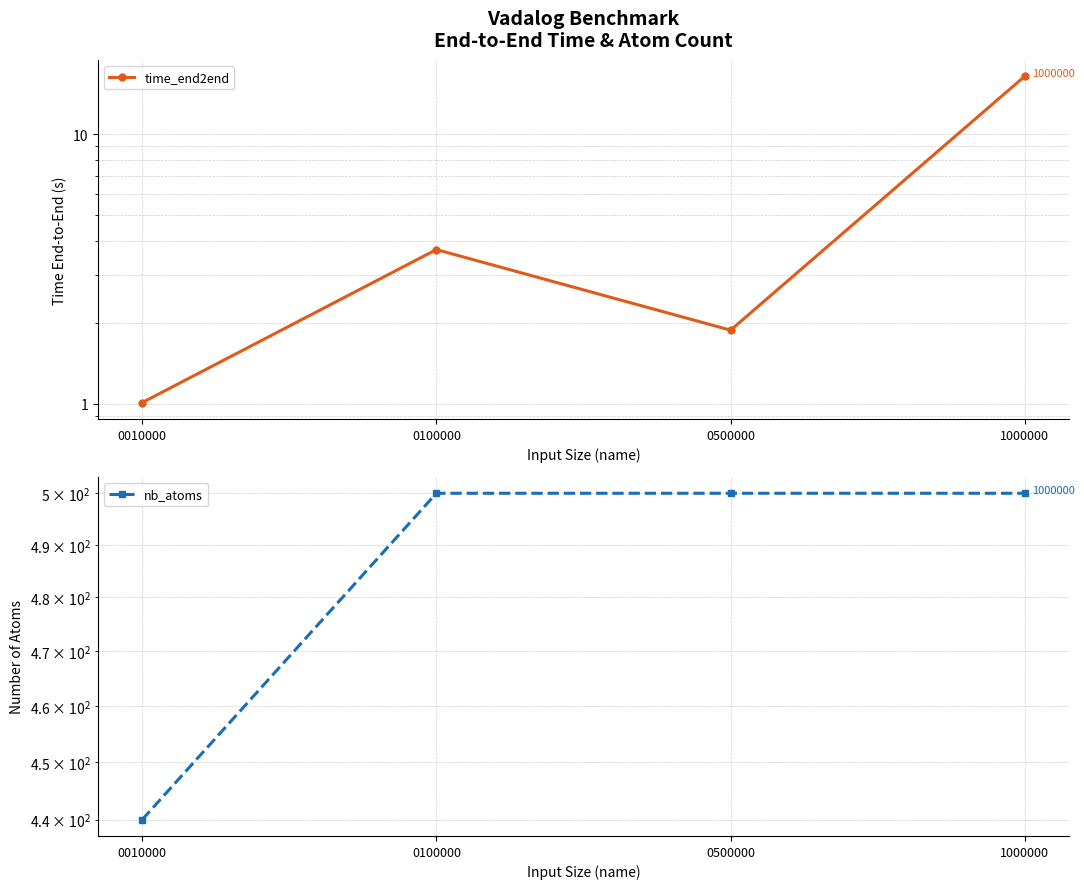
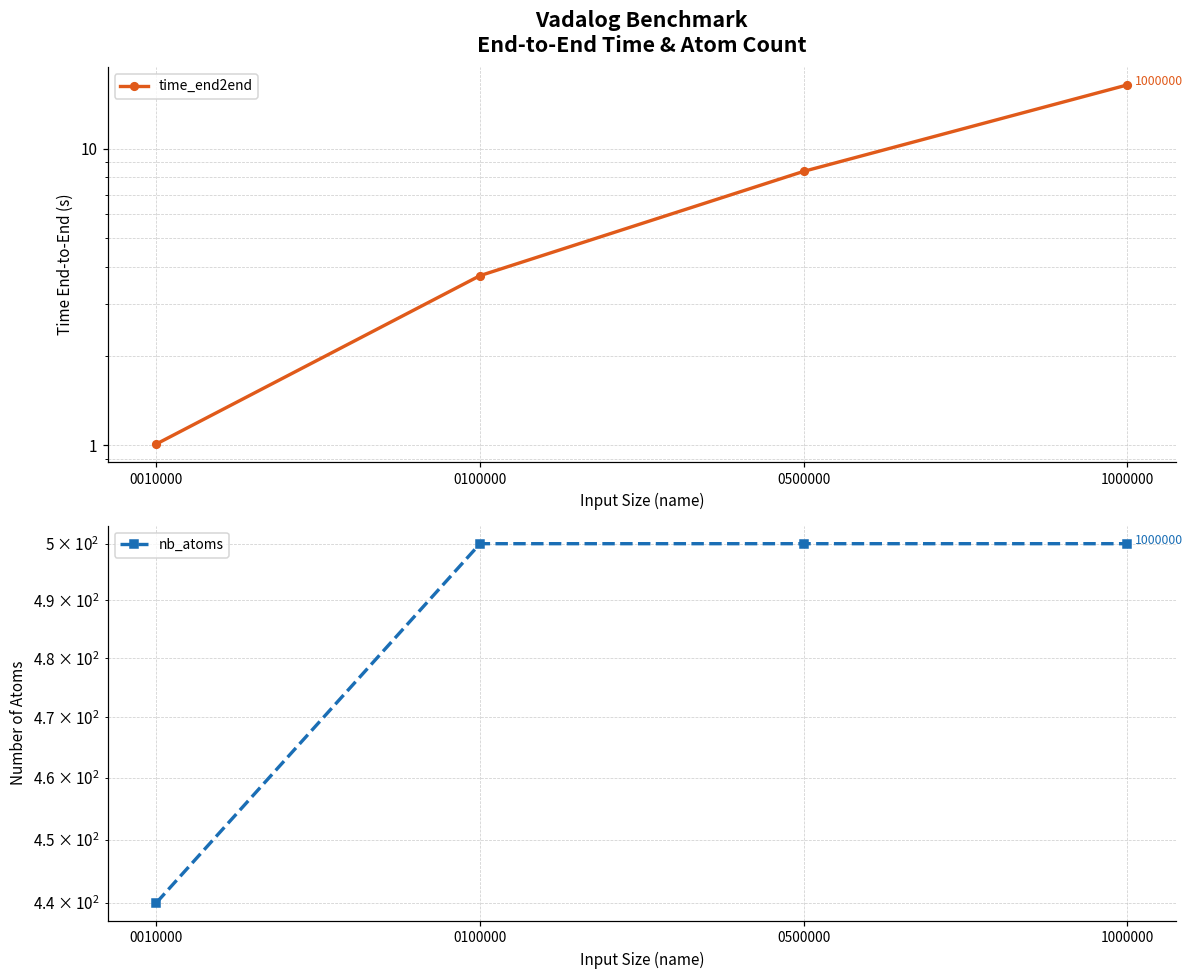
  {
    "Vadalog Benchmark End-to-End Time & Atom Count": {
      "0010000": 1.0,
      "0100000": 3.7,
-     "0500000": 1.9
+     "0500000": 8.4
    }
  }
